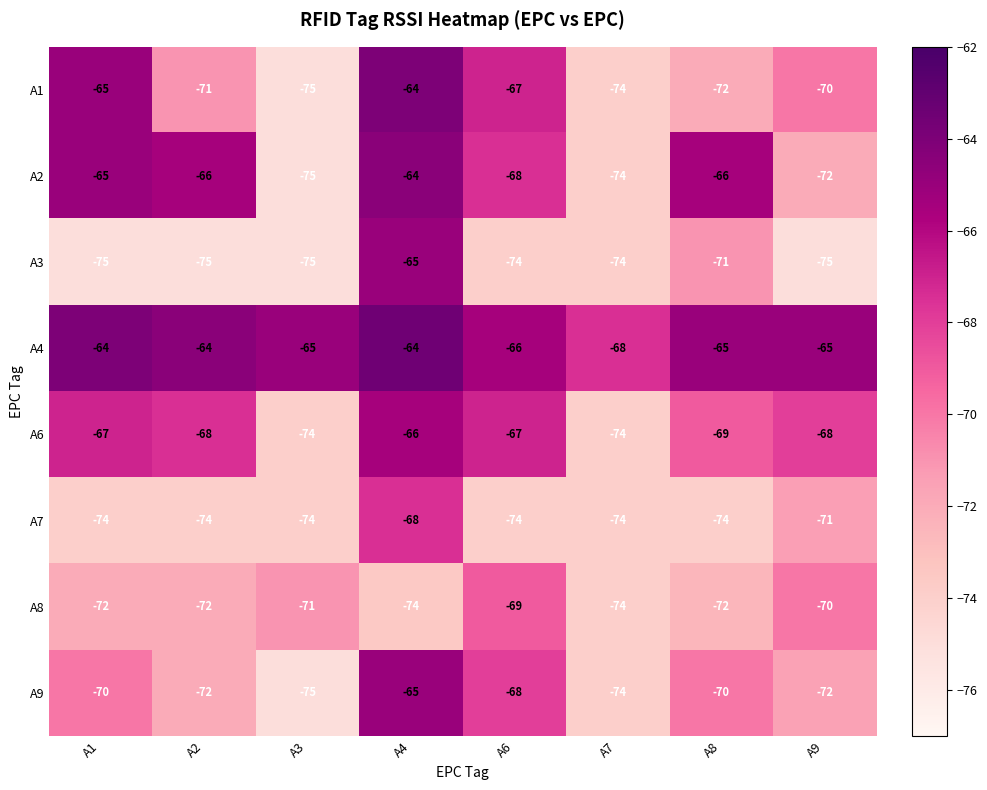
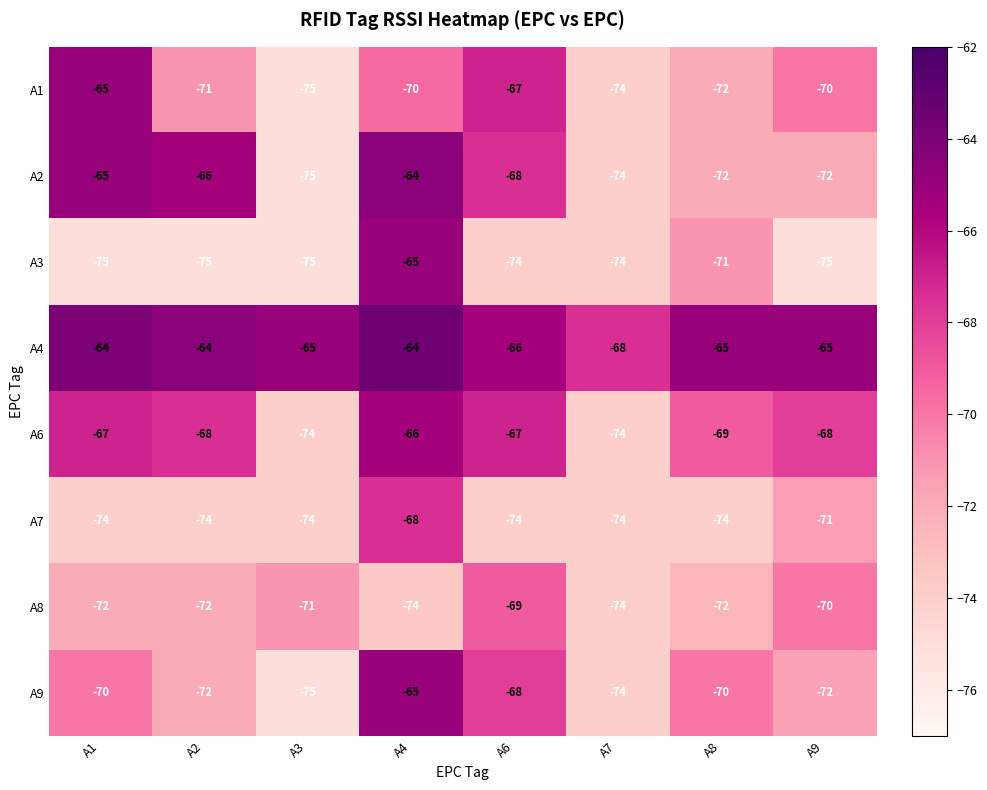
  {
    "A1": {
      "A1": -65,
      "A2": -71,
-     "A4": -64,
+     "A4": -70,
      "A6": -67,
      "A7": -74,
      "A8": -72,
      "A9": -70
    },
    "A2": {
      "A1": -65,
      "A2": -66,
      "A4": -64,
      "A6": -68,
      "A7": -74,
-     "A8": -66,
+     "A8": -72,
      "A9": -72
    },
    "A3": {
      "A4": -65,
      "A6": -74,
      "A7": -74,
      "A8": -71
    },
    "A4": {
      "A1": -64,
      "A2": -64,
      "A3": -65,
      "A4": -64,
      "A6": -66,
      "A7": -68,
      "A8": -65,
      "A9": -65
    },
    "A6": {
      "A1": -67,
      "A2": -68,
      "A3": -74,
      "A4": -66,
      "A6": -67,
      "A7": -74,
      "A8": -69,
      "A9": -68
    },
    "A7": {
      "A1": -74,
      "A2": -74,
      "A3": -74,
      "A4": -68,
      "A6": -74,
      "A7": -74,
      "A8": -74,
      "A9": -71
    },
    "A8": {
      "A1": -72,
      "A2": -72,
      "A3": -71,
      "A4": -74,
      "A6": -69,
      "A7": -74,
      "A8": -72,
      "A9": -70
    },
    "A9": {
      "A1": -70,
      "A2": -72,
      "A4": -65,
      "A6": -68,
      "A7": -74,
      "A8": -70,
      "A9": -72
    }
  }
